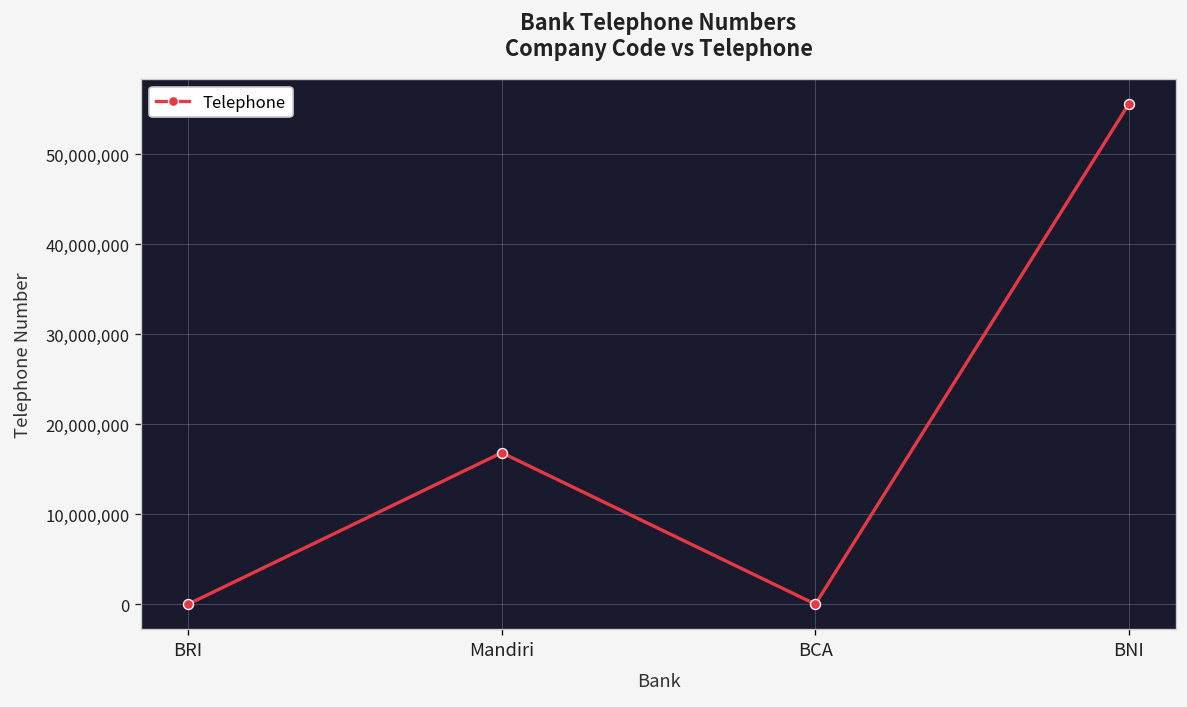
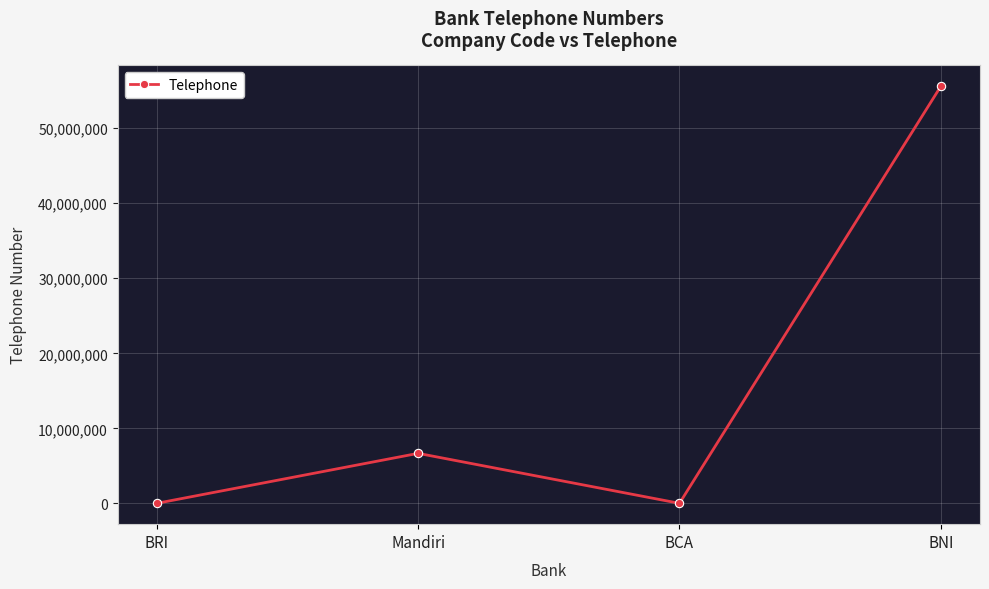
  {
    "BRI": "0",
-   "Mandiri": "17,000,000",
+   "Mandiri": "7,000,000",
    "BCA": "0",
    "BNI": "56,000,000"
  }
